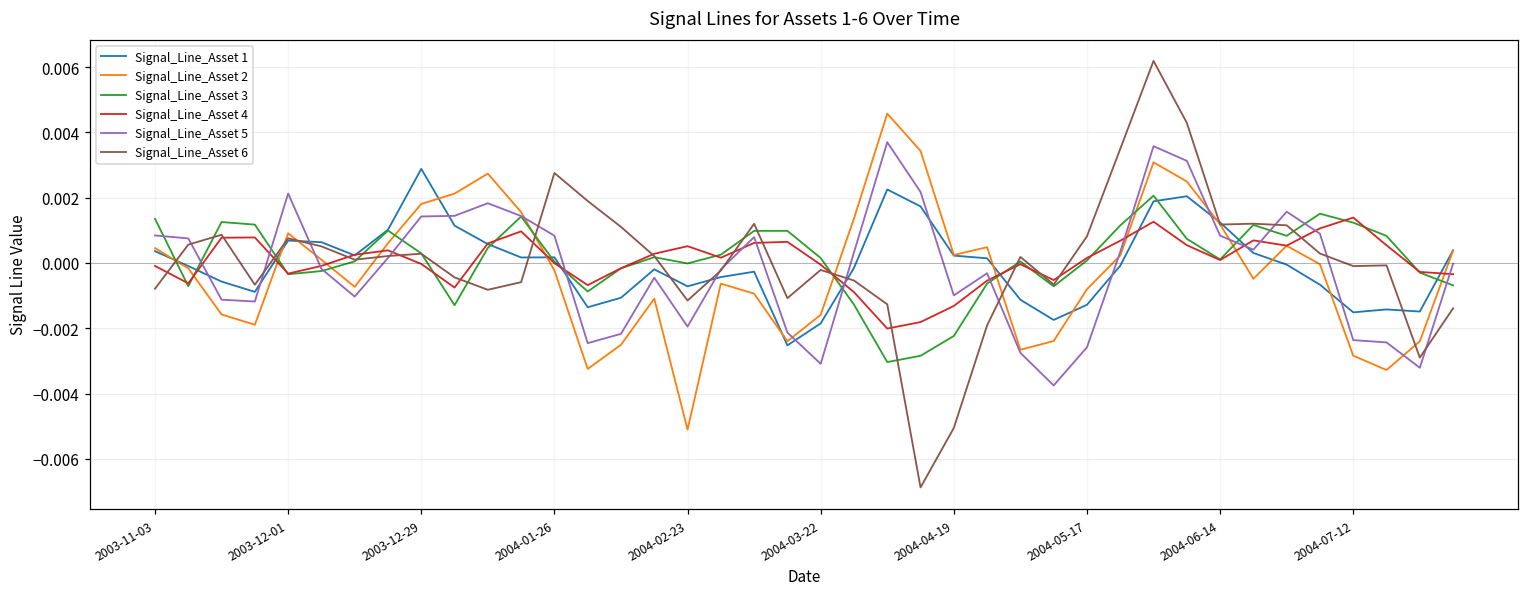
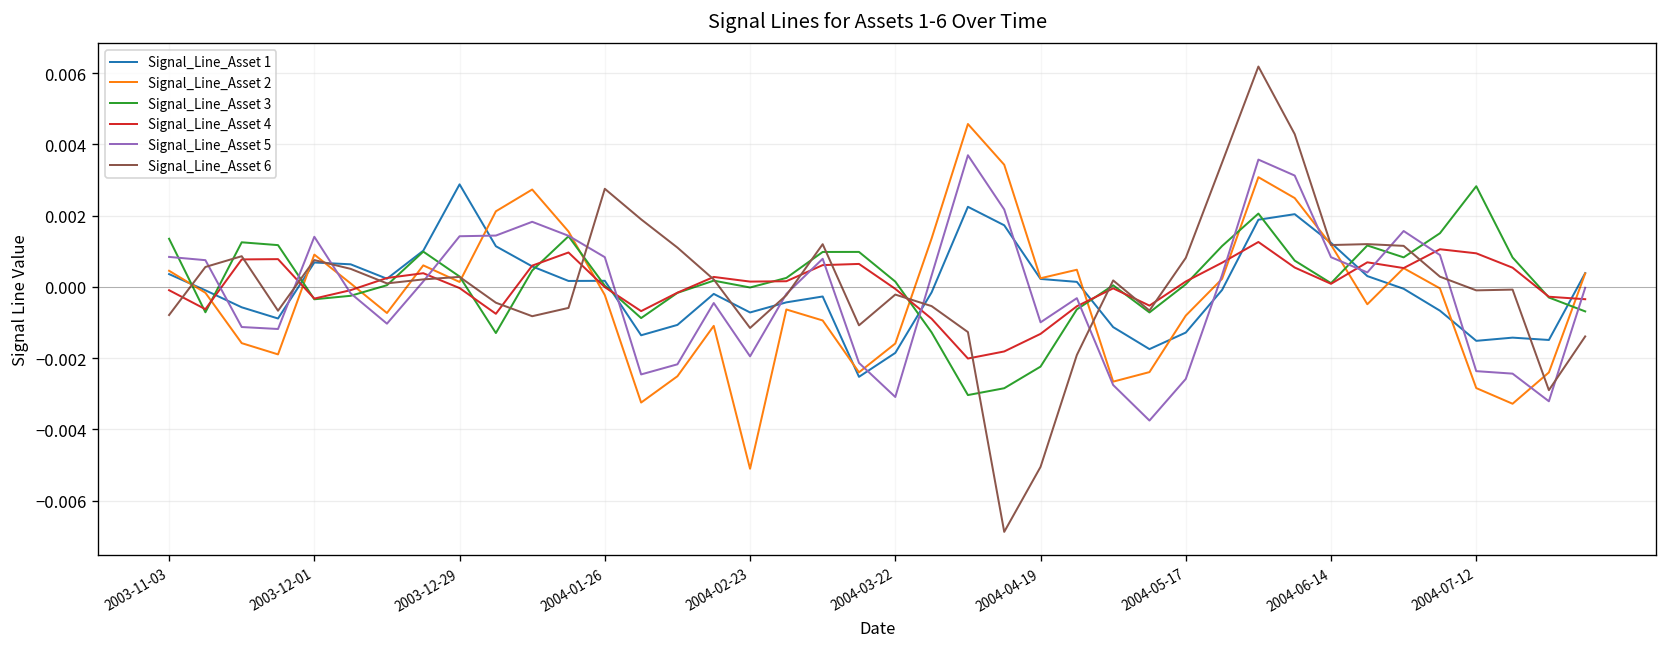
  {
    "Signal_Line_Asset 1": {
      "2003-11-03": 0.0004,
      "2003-12-29": 0.0029,
      "2004-01-26": 0.0002,
      "2004-02-23": -0.0007,
      "2004-03-22": -0.0019,
      "2004-05-17": -0.0013,
      "2004-07-12": -0.0015
    },
    "Signal_Line_Asset 2": {
      "2003-11-03": 0.0005,
      "2003-12-01": 0.0009,
-     "2003-12-29": 0.0018,
+     "2003-12-29": 0.0001,
      "2004-01-26": -0.0002,
      "2004-02-23": -0.0051,
      "2004-03-22": -0.0016,
      "2004-05-17": -0.0008,
      "2004-07-12": -0.0028
    },
    "Signal_Line_Asset 3": {
      "2003-11-03": 0.0014,
      "2004-02-23": 0.0000,
      "2004-03-22": 0.0001,
      "2004-04-19": -0.0022,
-     "2004-07-12": 0.0012
+     "2004-07-12": 0.0028
    },
    "Signal_Line_Asset 4": {
      "2003-11-03": -0.0001,
      "2003-12-29": 0.0000,
-     "2004-02-23": 0.0005,
+     "2004-02-23": 0.0002,
      "2004-03-22": -0.0001,
      "2004-04-19": -0.0013,
-     "2004-07-12": 0.0014
+     "2004-07-12": 0.0009
    },
    "Signal_Line_Asset 5": {
      "2003-11-03": 0.0008,
-     "2003-12-01": 0.0021,
+     "2003-12-01": 0.0014,
      "2003-12-29": 0.0014,
      "2004-01-26": 0.0008,
      "2004-02-23": -0.0019,
      "2004-03-22": -0.0031,
      "2004-04-19": -0.0010,
      "2004-05-17": -0.0026,
      "2004-06-14": 0.0008,
      "2004-07-12": -0.0024
    },
    "Signal_Line_Asset 6": {
      "2003-11-03": -0.0008,
      "2004-01-26": 0.0028,
      "2004-02-23": -0.0012,
      "2004-03-22": -0.0002,
      "2004-04-19": -0.0051,
      "2004-05-17": 0.0008,
      "2004-07-12": -0.0001
    }
  }
